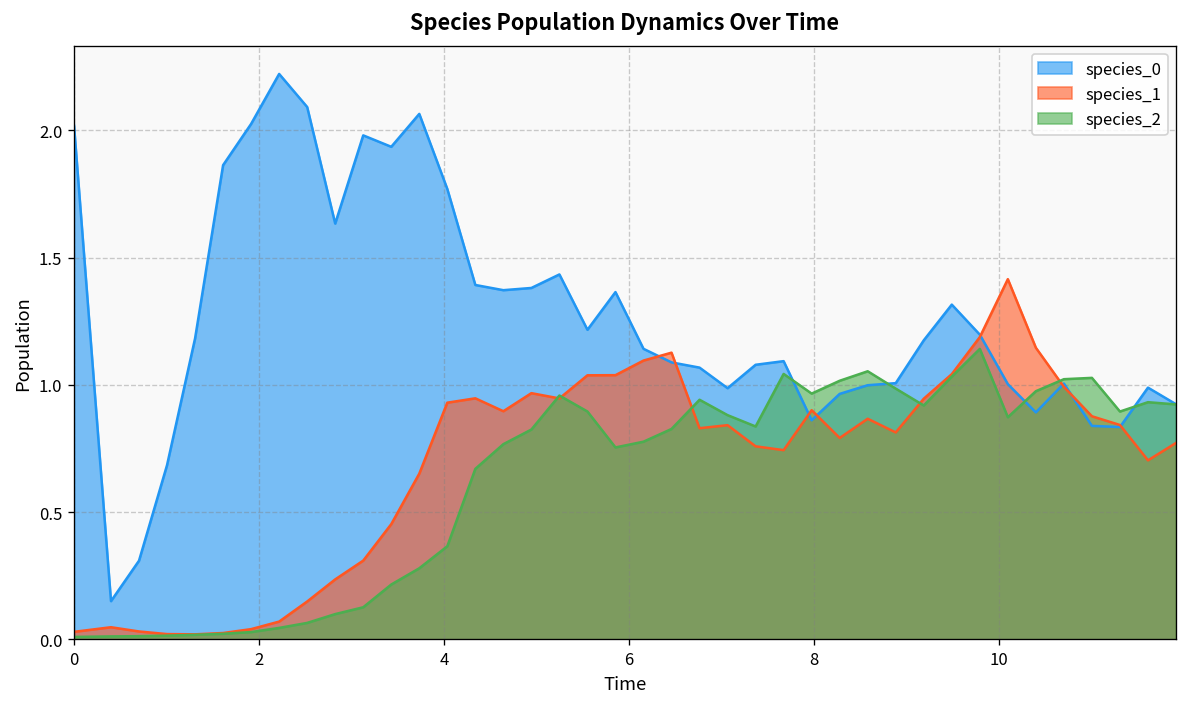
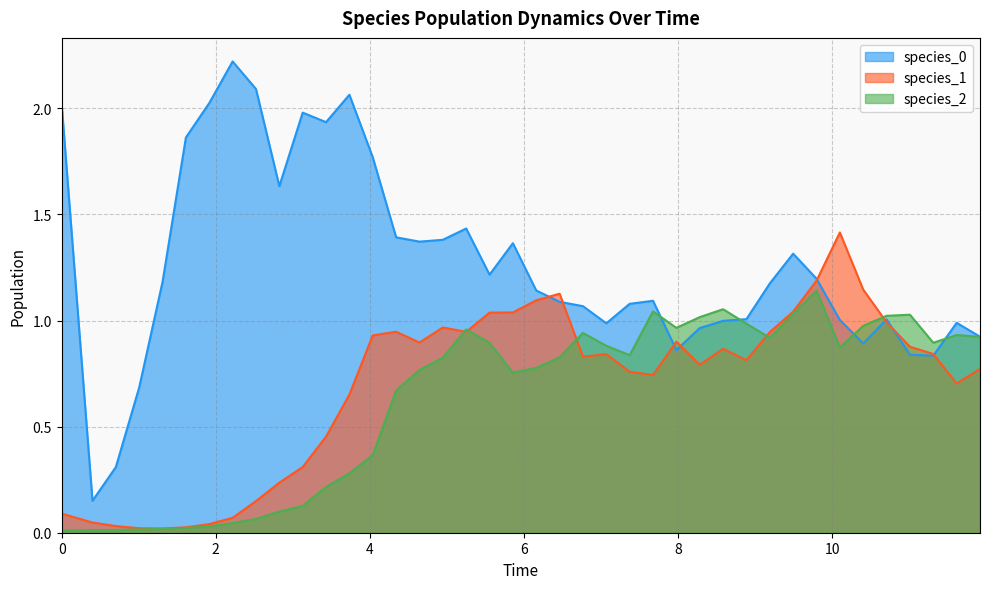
  {
    "species_0": {
      "0": 2.02
    },
    "species_1": {
-     "0": 0.03
+     "0": 0.09
    },
    "species_2": {
      "0": 0.01
    }
  }
